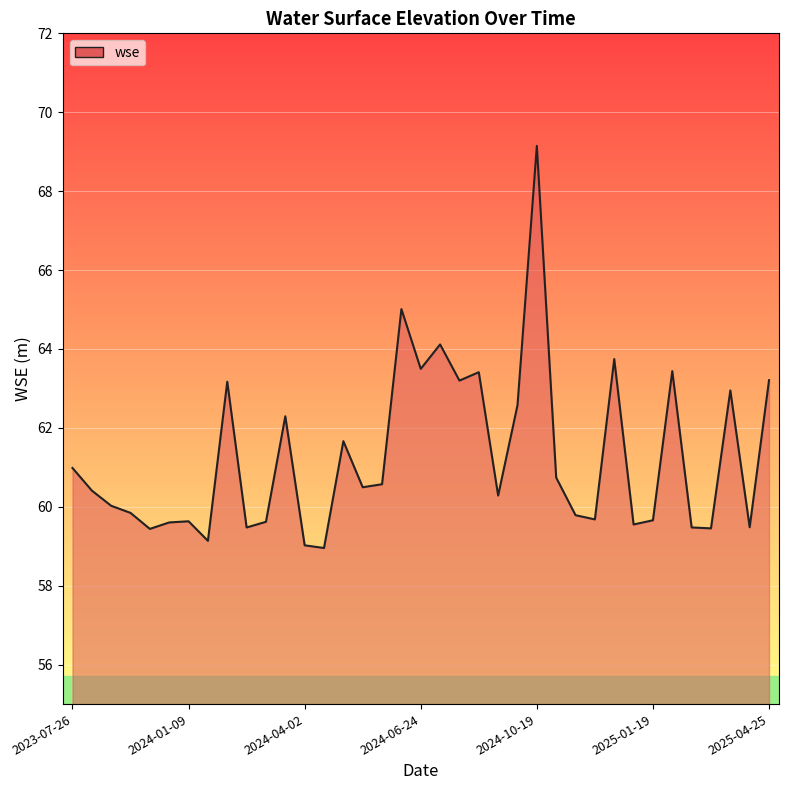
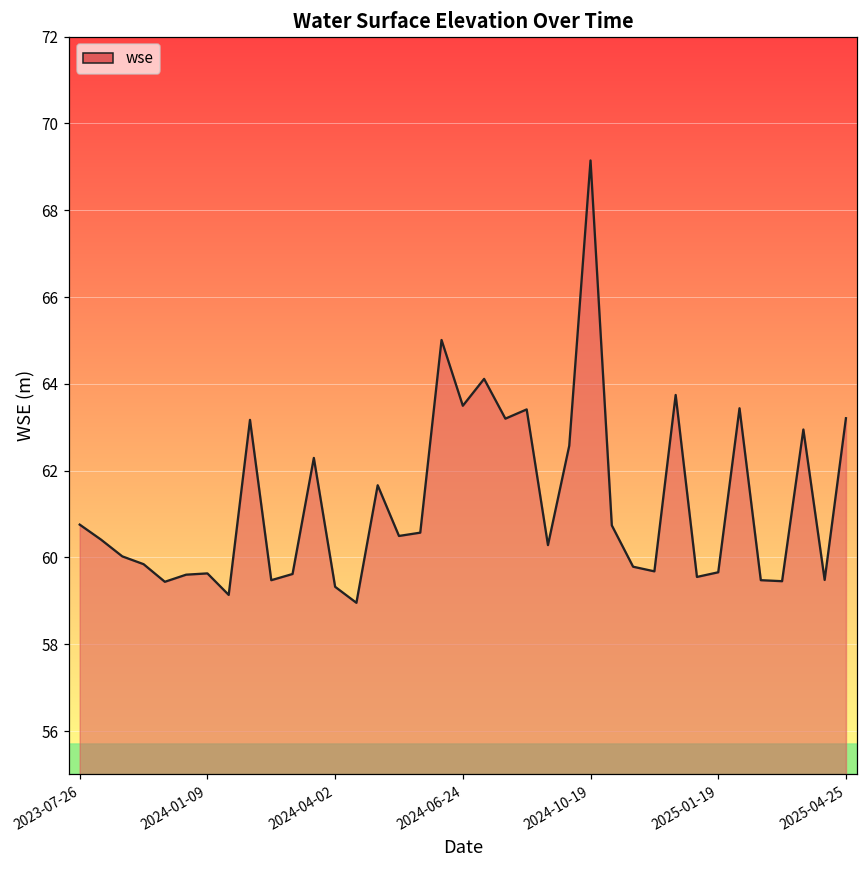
  {
-   "2023-07-26": 61.0,
+   "2023-07-26": 60.8,
    "2024-01-09": 59.6,
-   "2024-04-02": 59.0,
+   "2024-04-02": 59.3,
    "2024-06-24": 63.5,
    "2024-10-19": 69.1,
    "2025-01-19": 59.7,
    "2025-04-25": 63.2
  }
